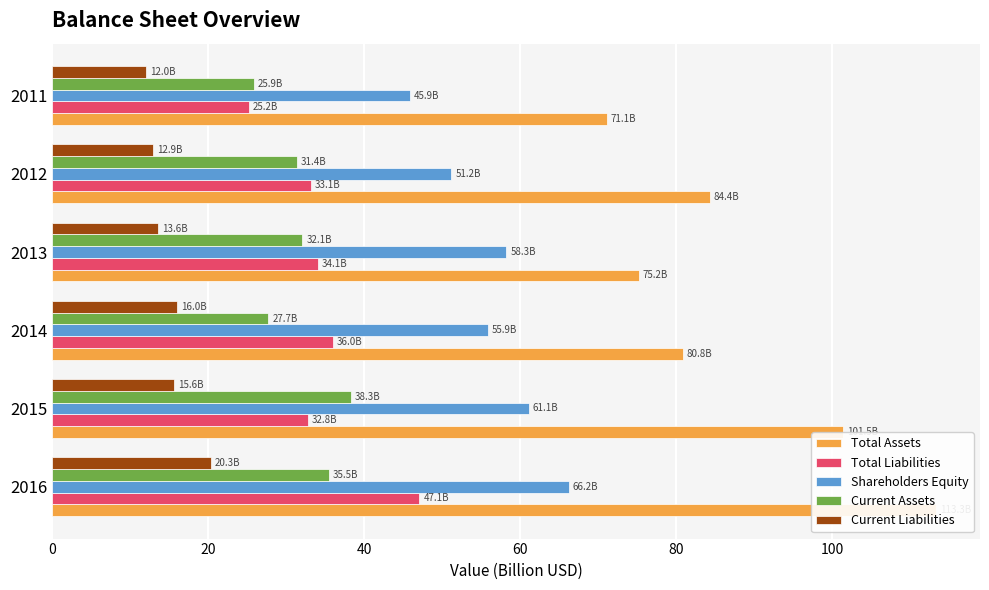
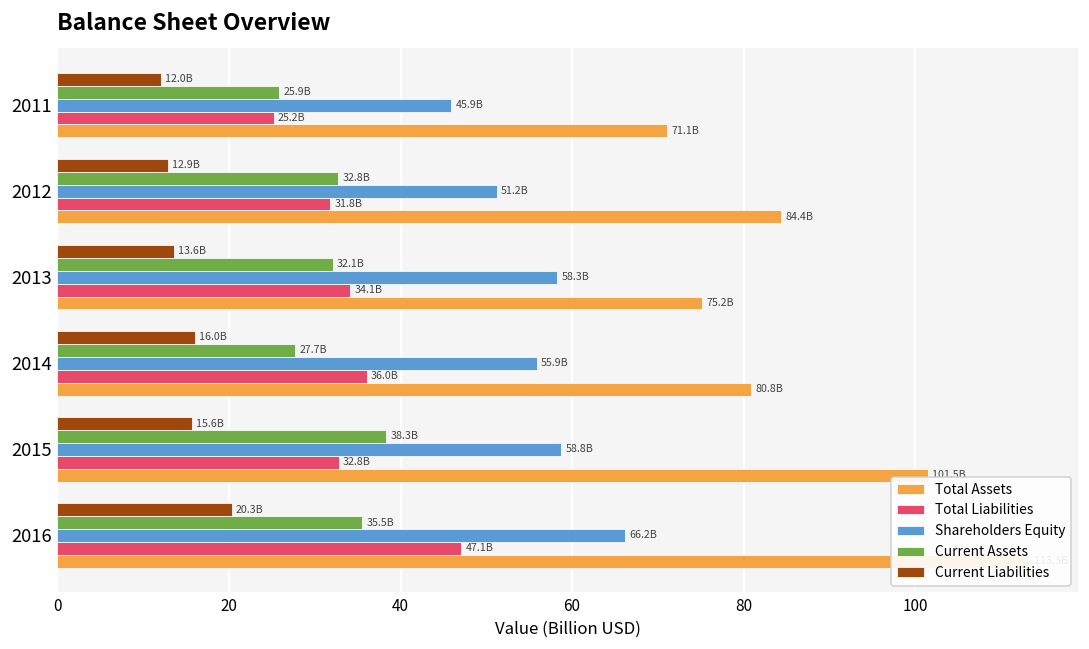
  {
    "Total Assets": {
      "2011": "71.1B",
      "2012": "84.4B",
      "2013": "75.2B",
      "2014": "80.8B"
    },
    "Total Liabilities": {
      "2011": "25.2B",
-     "2012": "33.1B",
+     "2012": "31.8B",
      "2013": "34.1B",
      "2014": "36.0B",
      "2015": "32.8B",
      "2016": "47.1B"
    },
    "Shareholders Equity": {
      "2011": "45.9B",
      "2012": "51.2B",
      "2013": "58.3B",
      "2014": "55.9B",
-     "2015": "61.1B",
+     "2015": "58.8B",
      "2016": "66.2B"
    },
    "Current Assets": {
      "2011": "25.9B",
-     "2012": "31.4B",
+     "2012": "32.8B",
      "2013": "32.1B",
      "2014": "27.7B",
      "2015": "38.3B",
      "2016": "35.5B"
    },
    "Current Liabilities": {
      "2011": "12.0B",
      "2012": "12.9B",
      "2013": "13.6B",
      "2014": "16.0B",
      "2015": "15.6B",
      "2016": "20.3B"
    }
  }
